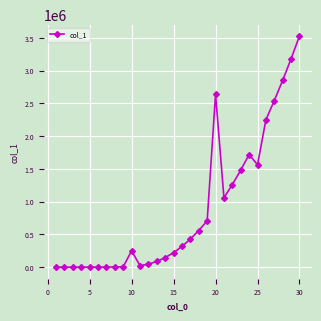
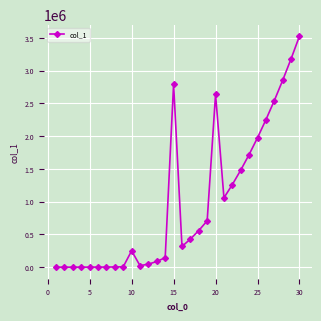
  {
    "5": 0,
    "10": 200000,
-   "15": 200000,
+   "15": 2800000,
    "20": 2600000,
-   "25": 1600000,
+   "25": 2000000,
    "30": 3500000
  }
